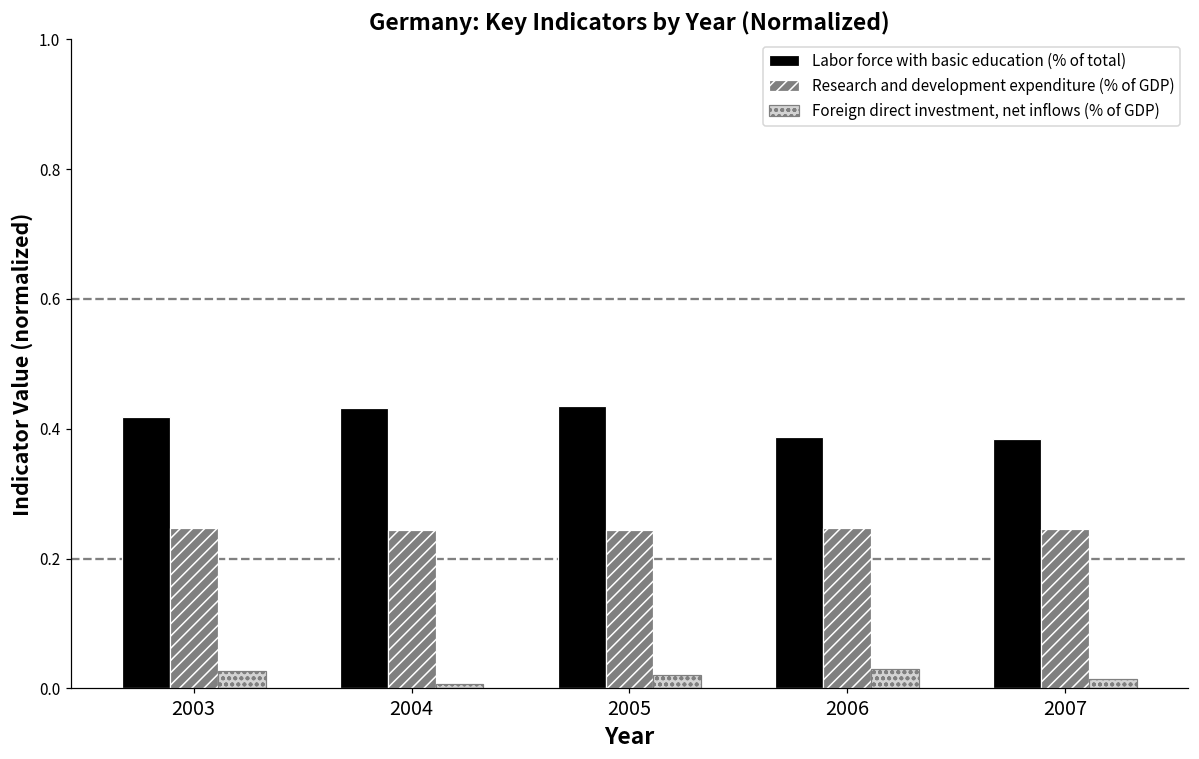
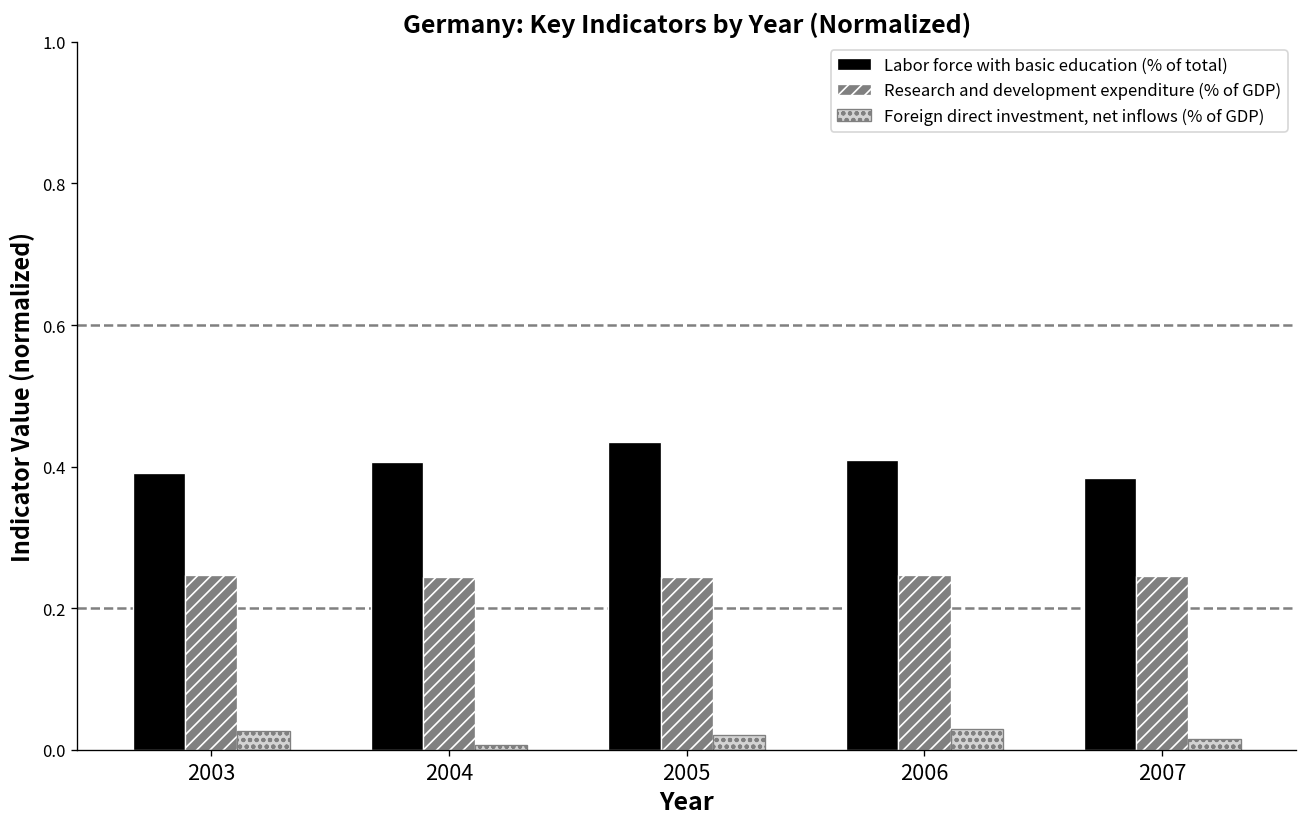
  {
    "Labor force with basic education (% of total)": {
-     "2003": 0.42,
-     "2004": 0.43,
+     "2003": 0.39,
+     "2004": 0.41,
      "2005": 0.43,
-     "2006": 0.39,
+     "2006": 0.41,
      "2007": 0.38
    },
    "Research and development expenditure (% of GDP)": {
      "2003": 0.25,
      "2004": 0.24,
      "2005": 0.24,
      "2006": 0.25,
      "2007": 0.25
    },
    "Foreign direct investment, net inflows (% of GDP)": {
      "2003": 0.03,
      "2004": 0.01,
      "2005": 0.02,
      "2006": 0.03,
      "2007": 0.01
    }
  }
